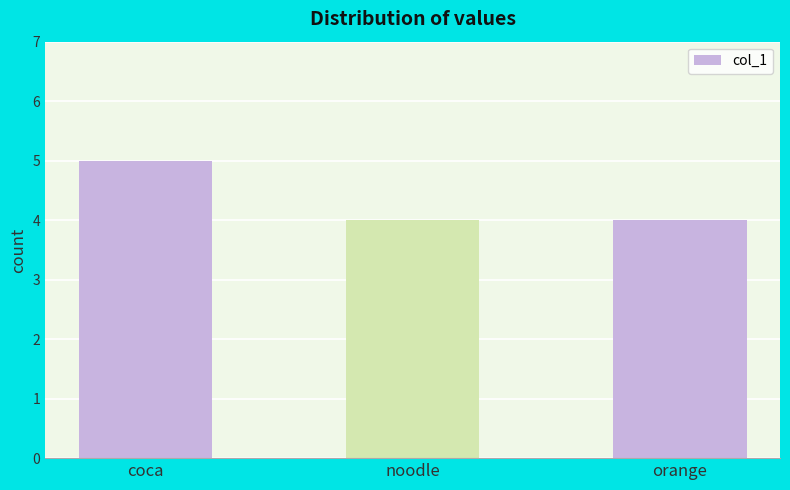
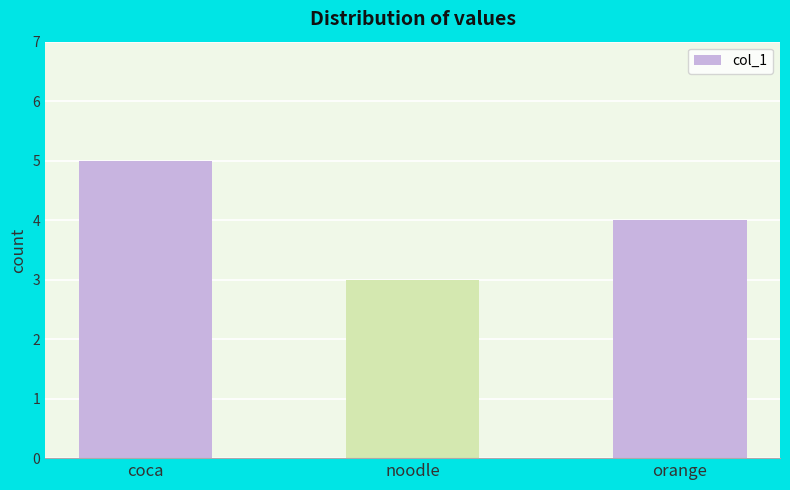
  {
    "coca": 5,
-   "noodle": 4,
+   "noodle": 3,
    "orange": 4
  }
